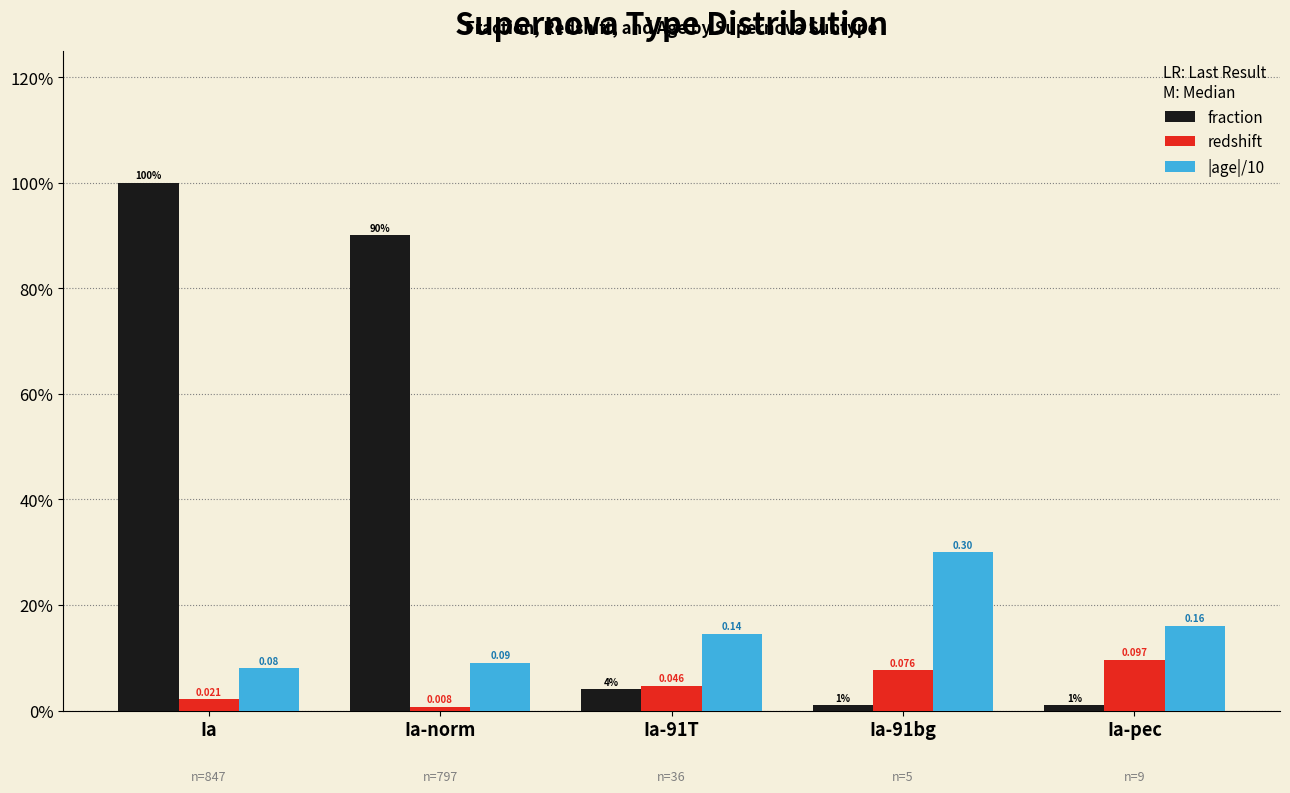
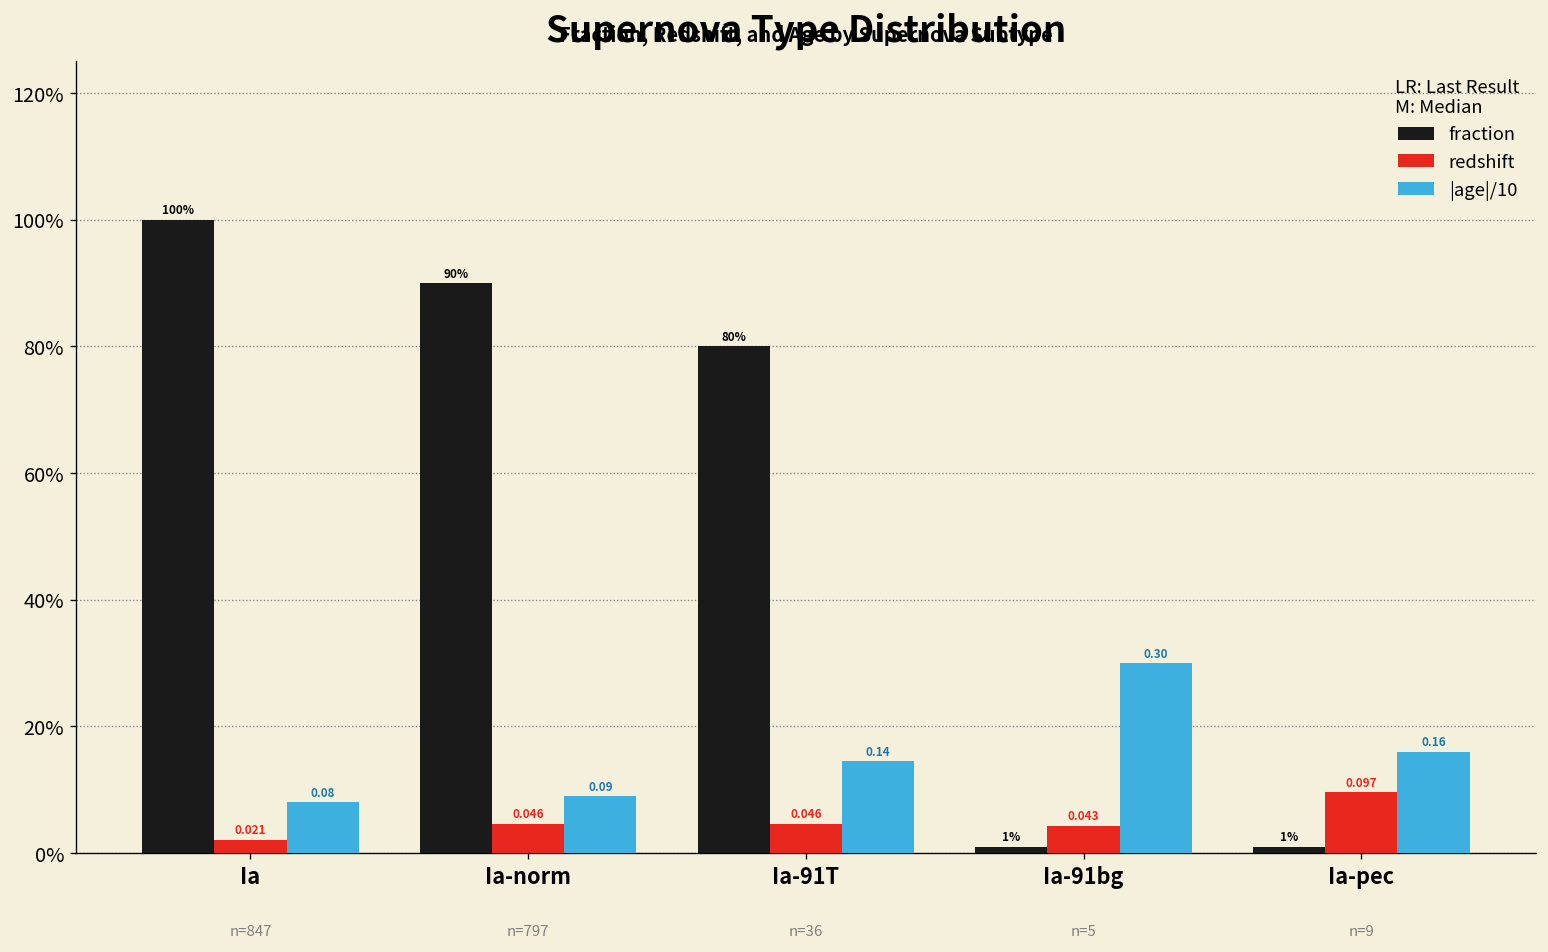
  {
    "fraction": {
      "Ia": "100%",
      "Ia-norm": "90%",
-     "Ia-91T": "4%",
+     "Ia-91T": "80%",
      "Ia-91bg": "1%",
      "Ia-pec": "1%"
    },
    "redshift": {
      "Ia": "0.021",
-     "Ia-norm": "0.008",
+     "Ia-norm": "0.046",
      "Ia-91T": "0.046",
-     "Ia-91bg": "0.076",
+     "Ia-91bg": "0.043",
      "Ia-pec": "0.097"
    },
    "|age|/10": {
      "Ia": "0.08",
      "Ia-norm": "0.09",
      "Ia-91T": "0.14",
      "Ia-91bg": "0.30",
      "Ia-pec": "0.16"
    }
  }
